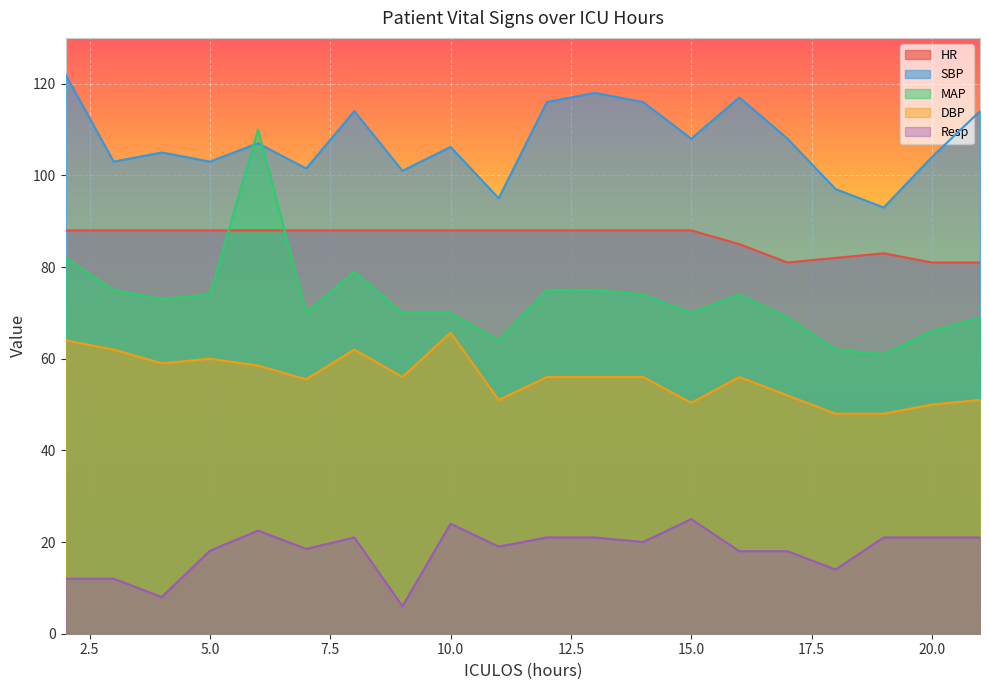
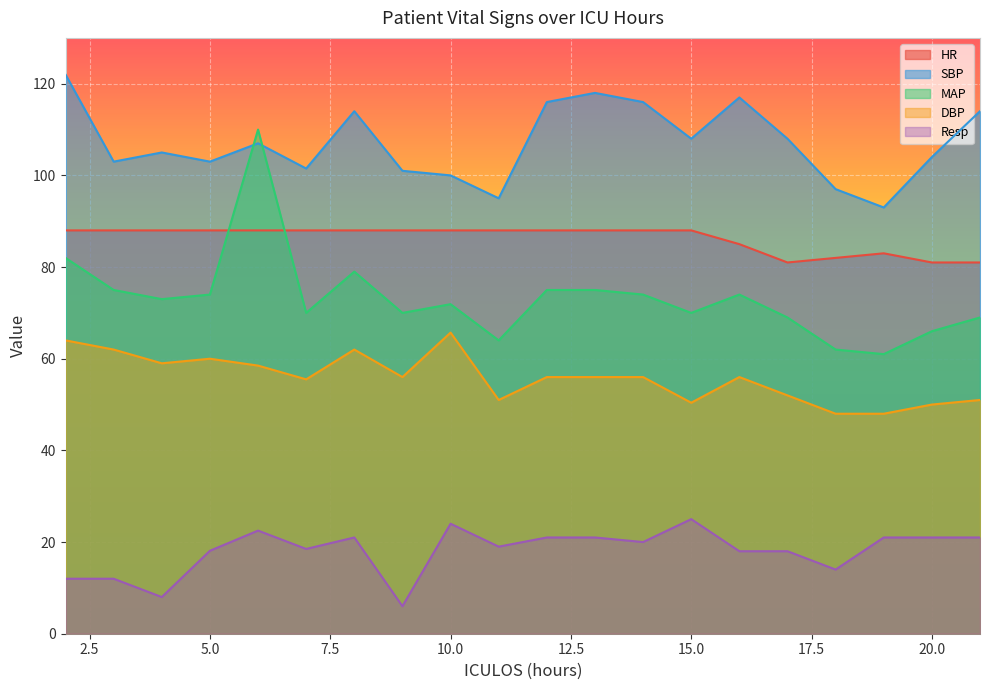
  {
    "HR": {
      "5.0": 88,
      "10.0": 88,
      "15.0": 88,
      "20.0": 81
    },
    "SBP": {
      "5.0": 103,
-     "10.0": 106,
+     "10.0": 100,
      "15.0": 108,
      "20.0": 104
    },
    "MAP": {
      "5.0": 74,
-     "10.0": 70,
+     "10.0": 72,
      "15.0": 70,
      "20.0": 66
    },
    "DBP": {
      "5.0": 60,
      "10.0": 66,
      "15.0": 50,
      "20.0": 50
    },
    "Resp": {
      "5.0": 18,
      "10.0": 24,
      "15.0": 25,
      "20.0": 21
    }
  }
